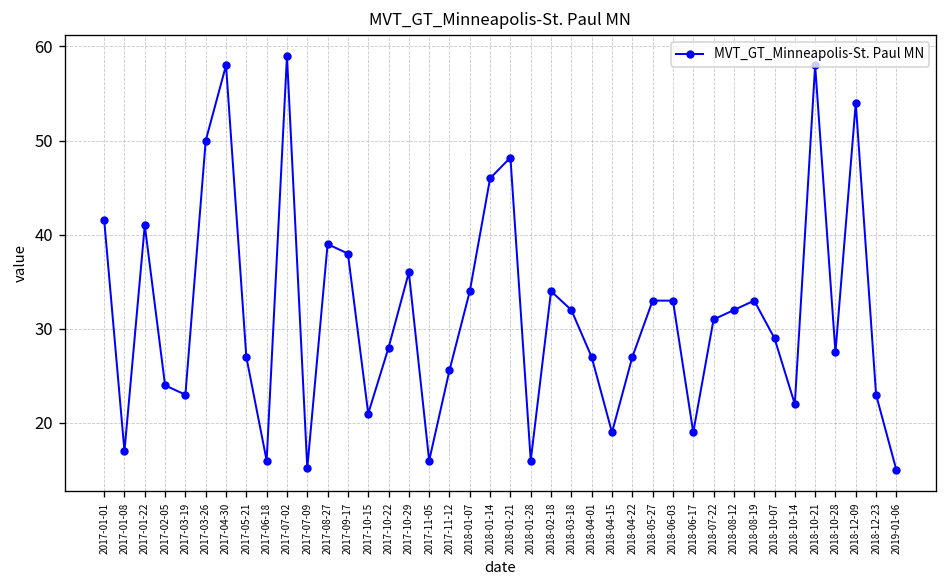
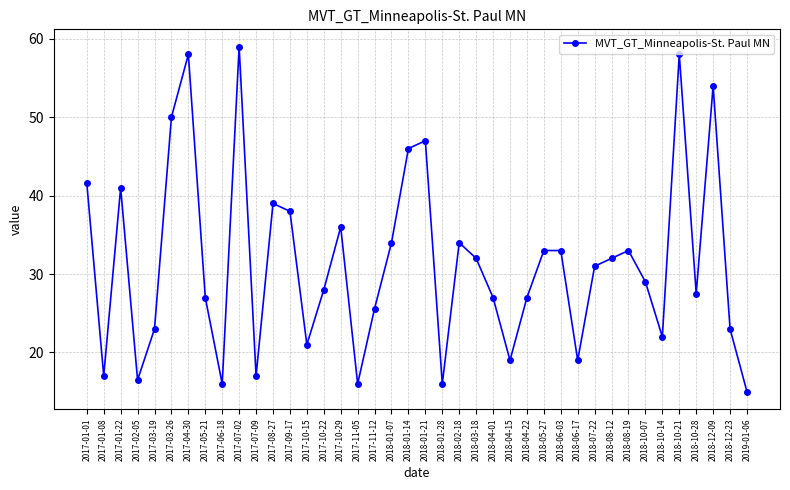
  {
    "2017-01-01": 42,
    "2017-01-08": 17,
    "2017-01-22": 41,
-   "2017-02-05": 24,
+   "2017-02-05": 17,
    "2017-03-19": 23,
    "2017-03-26": 50,
    "2017-04-30": 58,
    "2017-05-21": 27,
    "2017-06-18": 16,
    "2017-07-02": 59,
-   "2017-07-09": 15,
+   "2017-07-09": 17,
    "2017-08-27": 39,
    "2017-09-17": 38,
    "2017-10-15": 21,
    "2017-10-22": 28,
    "2017-10-29": 36,
    "2017-11-05": 16,
    "2017-11-12": 26,
    "2018-01-07": 34,
    "2018-01-14": 46,
-   "2018-01-21": 48,
+   "2018-01-21": 47,
    "2018-01-28": 16,
    "2018-02-18": 34,
    "2018-03-18": 32,
    "2018-04-01": 27,
    "2018-04-15": 19,
    "2018-04-22": 27,
    "2018-05-27": 33,
    "2018-06-03": 33,
    "2018-06-17": 19,
    "2018-07-22": 31,
    "2018-08-12": 32,
    "2018-08-19": 33,
    "2018-10-07": 29,
    "2018-10-14": 22,
    "2018-10-21": 58,
    "2018-10-28": 28,
    "2018-12-09": 54,
    "2018-12-23": 23,
    "2019-01-06": 15
  }
